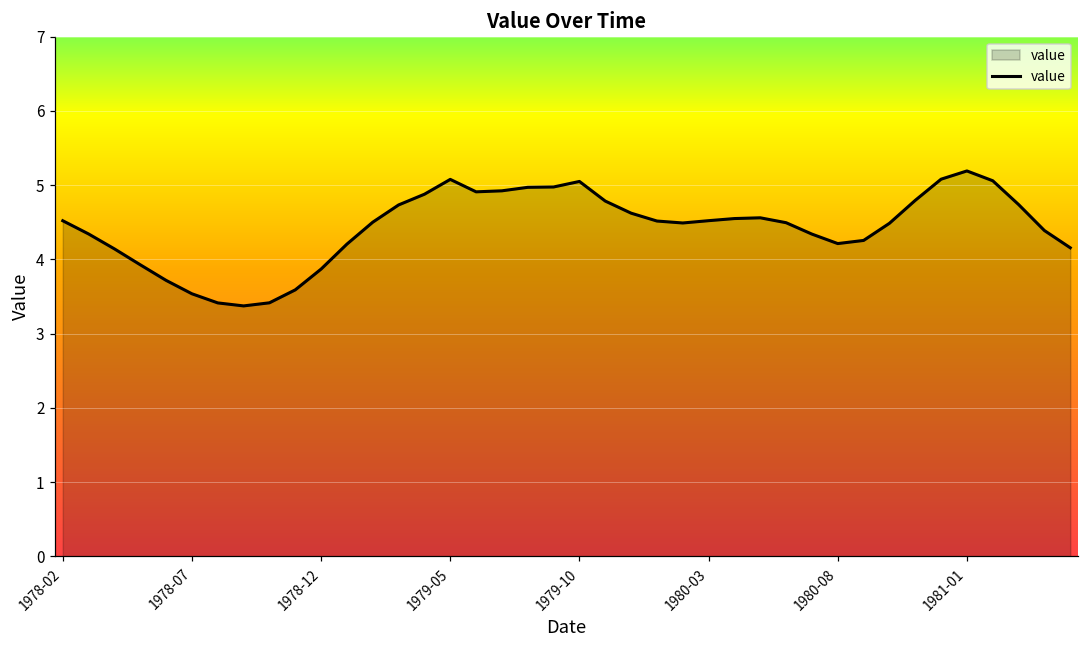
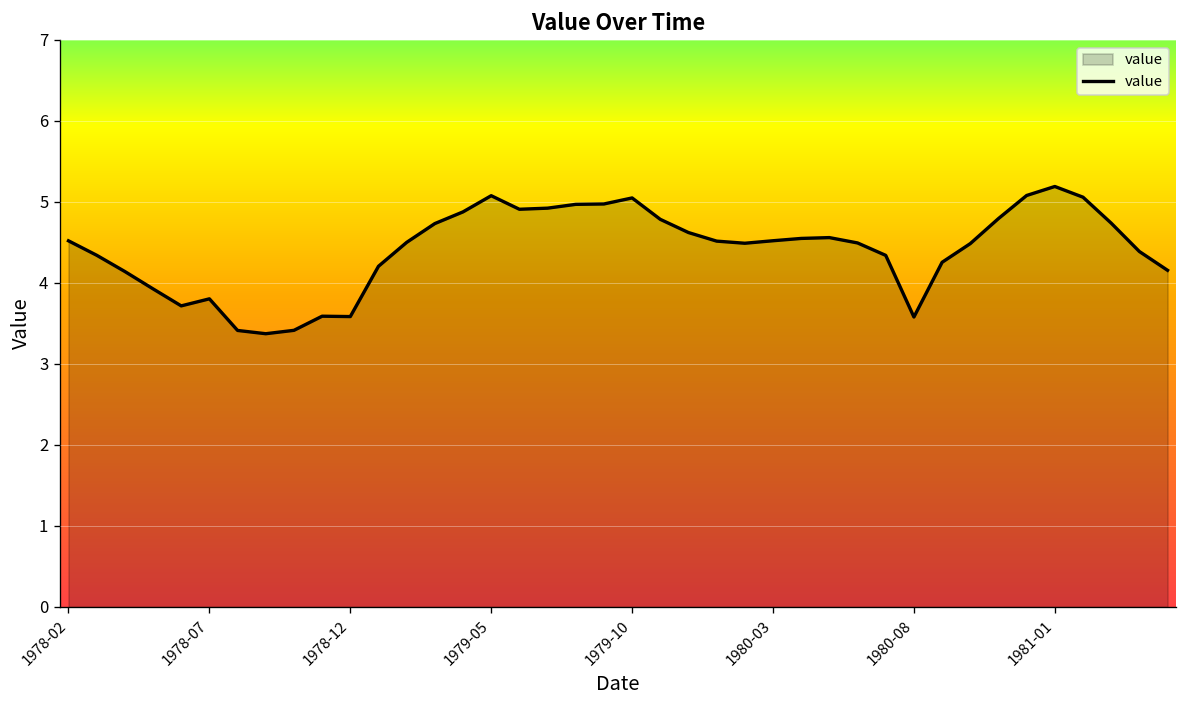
  {
    "1978-02": 4.5,
-   "1978-07": 3.5,
-   "1978-12": 3.9,
+   "1978-07": 3.8,
+   "1978-12": 3.6,
    "1979-05": 5.1,
    "1979-10": 5.1,
    "1980-03": 4.5,
-   "1980-08": 4.2,
+   "1980-08": 3.6,
    "1981-01": 5.2
  }
